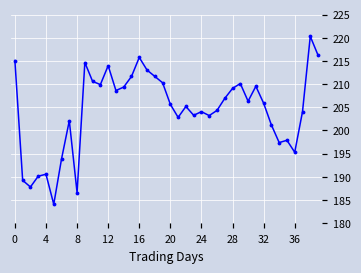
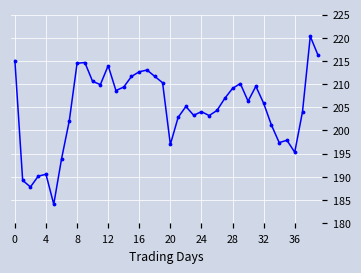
  {
    "0": 215,
    "4": 191,
-   "8": 187,
+   "8": 215,
    "12": 214,
-   "16": 216,
-   "20": 206,
+   "16": 213,
+   "20": 197,
    "24": 204,
    "28": 209,
    "32": 206,
    "36": 195
  }
